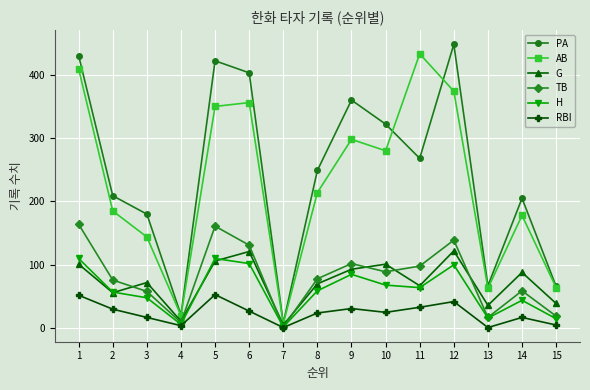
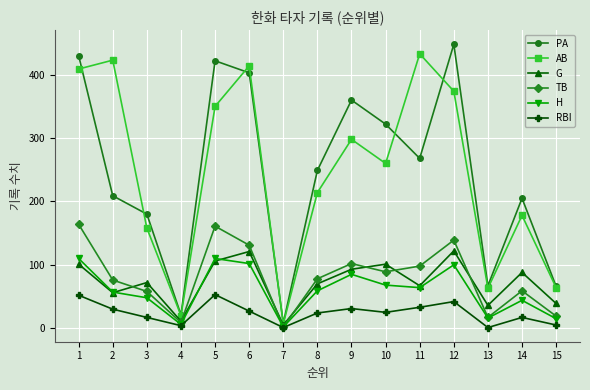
  {
    "AB": {
      "1": 410,
-     "2": 190,
-     "3": 140,
+     "2": 420,
+     "3": 160,
      "5": 350,
-     "6": 360,
+     "6": 410,
      "8": 210,
      "9": 300,
-     "10": 280,
+     "10": 260,
      "11": 430,
      "12": 370,
      "13": 60,
      "14": 180
    }
  }
